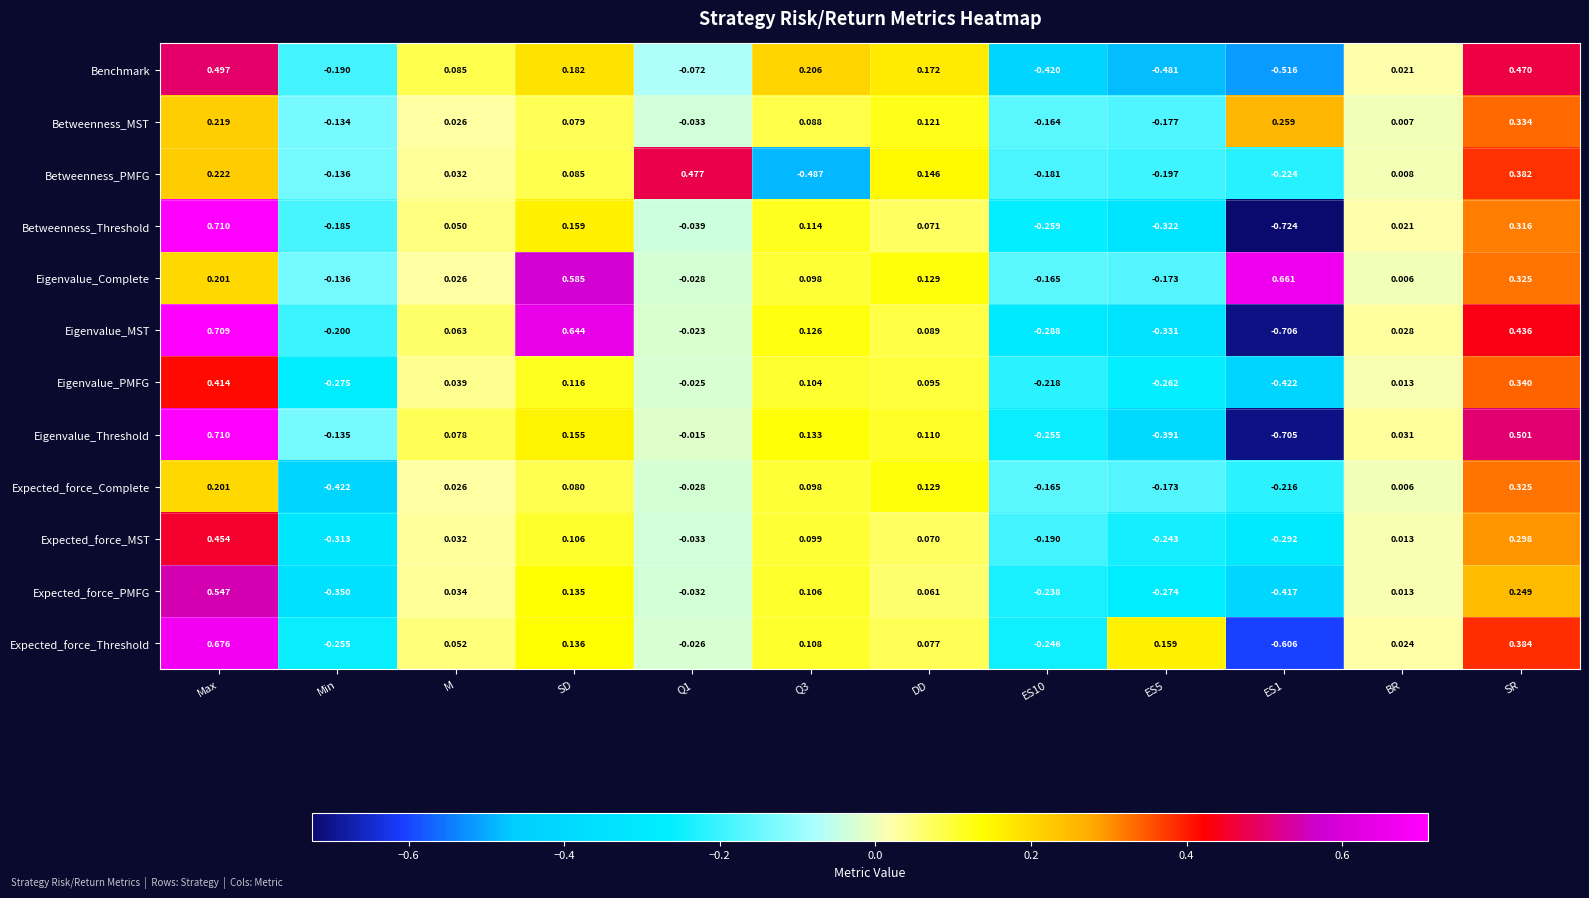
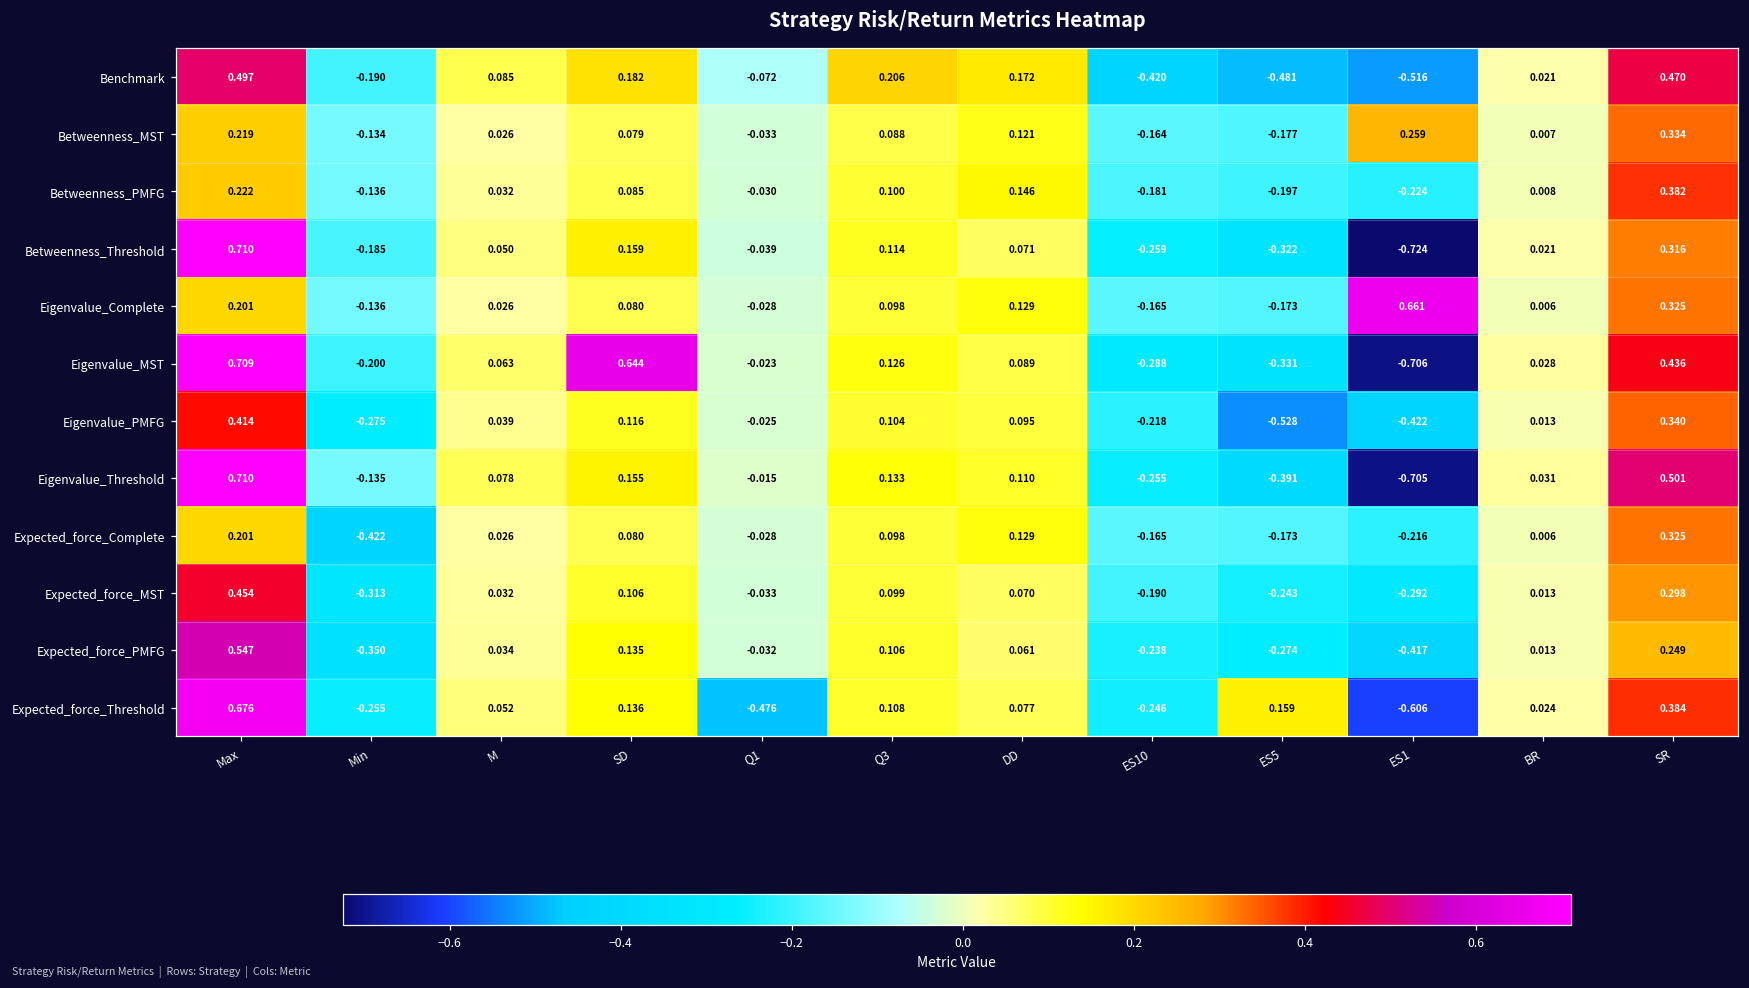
  {
    "Benchmark": {
      "Max": 0.497,
      "Min": -0.190,
      "M": 0.085,
      "SD": 0.182,
      "Q1": -0.072,
      "Q3": 0.206,
      "DD": 0.172,
      "ES10": -0.420,
      "ES5": -0.481,
      "ES1": -0.516,
      "BR": 0.021,
      "SR": 0.470
    },
    "Betweenness_MST": {
      "Max": 0.219,
      "Min": -0.134,
      "M": 0.026,
      "SD": 0.079,
      "Q1": -0.033,
      "Q3": 0.088,
      "DD": 0.121,
      "ES10": -0.164,
      "ES5": -0.177,
      "ES1": 0.259,
      "BR": 0.007,
      "SR": 0.334
    },
    "Betweenness_PMFG": {
      "Max": 0.222,
      "Min": -0.136,
      "M": 0.032,
      "SD": 0.085,
-     "Q1": 0.477,
-     "Q3": -0.487,
+     "Q1": -0.030,
+     "Q3": 0.100,
      "DD": 0.146,
      "ES10": -0.181,
      "ES5": -0.197,
      "ES1": -0.224,
      "BR": 0.008,
      "SR": 0.382
    },
    "Betweenness_Threshold": {
      "Max": 0.710,
      "Min": -0.185,
      "M": 0.050,
      "SD": 0.159,
      "Q1": -0.039,
      "Q3": 0.114,
      "DD": 0.071,
      "ES10": -0.259,
      "ES5": -0.322,
      "ES1": -0.724,
      "BR": 0.021,
      "SR": 0.316
    },
    "Eigenvalue_Complete": {
      "Max": 0.201,
      "Min": -0.136,
      "M": 0.026,
-     "SD": 0.585,
+     "SD": 0.080,
      "Q1": -0.028,
      "Q3": 0.098,
      "DD": 0.129,
      "ES10": -0.165,
      "ES5": -0.173,
      "ES1": 0.661,
      "BR": 0.006,
      "SR": 0.325
    },
    "Eigenvalue_MST": {
      "Max": 0.709,
      "Min": -0.200,
      "M": 0.063,
      "SD": 0.644,
      "Q1": -0.023,
      "Q3": 0.126,
      "DD": 0.089,
      "ES10": -0.288,
      "ES5": -0.331,
      "ES1": -0.706,
      "BR": 0.028,
      "SR": 0.436
    },
    "Eigenvalue_PMFG": {
      "Max": 0.414,
      "Min": -0.275,
      "M": 0.039,
      "SD": 0.116,
      "Q1": -0.025,
      "Q3": 0.104,
      "DD": 0.095,
      "ES10": -0.218,
-     "ES5": -0.262,
+     "ES5": -0.528,
      "ES1": -0.422,
      "BR": 0.013,
      "SR": 0.340
    },
    "Eigenvalue_Threshold": {
      "Max": 0.710,
      "Min": -0.135,
      "M": 0.078,
      "SD": 0.155,
      "Q1": -0.015,
      "Q3": 0.133,
      "DD": 0.110,
      "ES10": -0.255,
      "ES5": -0.391,
      "ES1": -0.705,
      "BR": 0.031,
      "SR": 0.501
    },
    "Expected_force_Complete": {
      "Max": 0.201,
      "Min": -0.422,
      "M": 0.026,
      "SD": 0.080,
      "Q1": -0.028,
      "Q3": 0.098,
      "DD": 0.129,
      "ES10": -0.165,
      "ES5": -0.173,
      "ES1": -0.216,
      "BR": 0.006,
      "SR": 0.325
    },
    "Expected_force_MST": {
      "Max": 0.454,
      "Min": -0.313,
      "M": 0.032,
      "SD": 0.106,
      "Q1": -0.033,
      "Q3": 0.099,
      "DD": 0.070,
      "ES10": -0.190,
      "ES5": -0.243,
      "ES1": -0.292,
      "BR": 0.013,
      "SR": 0.298
    },
    "Expected_force_PMFG": {
      "Max": 0.547,
      "Min": -0.350,
      "M": 0.034,
      "SD": 0.135,
      "Q1": -0.032,
      "Q3": 0.106,
      "DD": 0.061,
      "ES10": -0.238,
      "ES5": -0.274,
      "ES1": -0.417,
      "BR": 0.013,
      "SR": 0.249
    },
    "Expected_force_Threshold": {
      "Max": 0.676,
      "Min": -0.255,
      "M": 0.052,
      "SD": 0.136,
-     "Q1": -0.026,
+     "Q1": -0.476,
      "Q3": 0.108,
      "DD": 0.077,
      "ES10": -0.246,
      "ES5": 0.159,
      "ES1": -0.606,
      "BR": 0.024,
      "SR": 0.384
    }
  }
